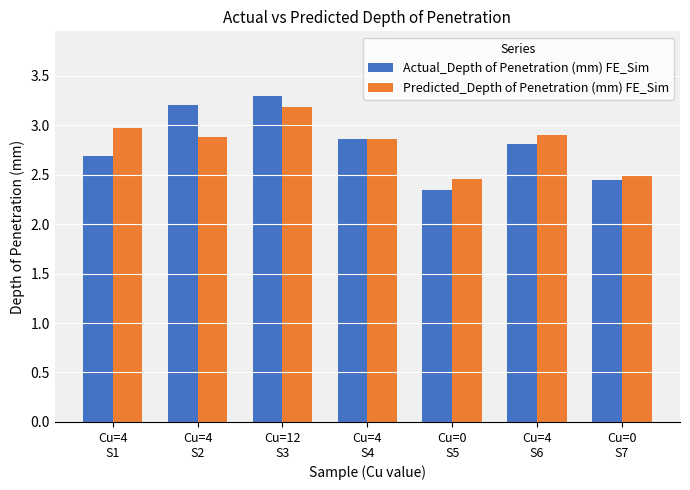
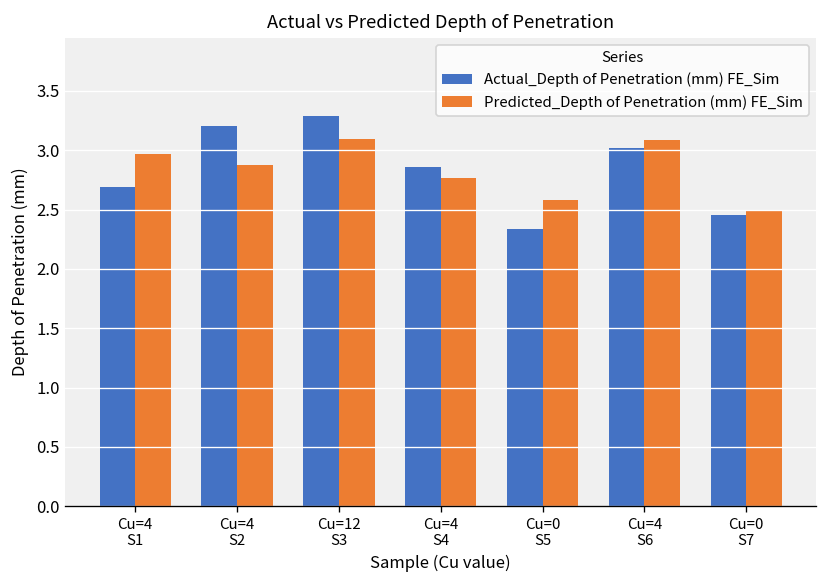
  {
    "Actual_Depth of Penetration (mm) FE_Sim": {
      "Cu=4 S1": 2.7,
      "Cu=4 S2": 3.2,
      "Cu=12 S3": 3.3,
      "Cu=4 S4": 2.9,
      "Cu=0 S5": 2.3,
-     "Cu=4 S6": 2.8,
+     "Cu=4 S6": 3.0,
      "Cu=0 S7": 2.5
    },
    "Predicted_Depth of Penetration (mm) FE_Sim": {
      "Cu=4 S1": 3.0,
      "Cu=4 S2": 2.9,
-     "Cu=12 S3": 3.2,
-     "Cu=4 S4": 2.9,
-     "Cu=0 S5": 2.5,
-     "Cu=4 S6": 2.9,
+     "Cu=12 S3": 3.1,
+     "Cu=4 S4": 2.8,
+     "Cu=0 S5": 2.6,
+     "Cu=4 S6": 3.1,
      "Cu=0 S7": 2.5
    }
  }
